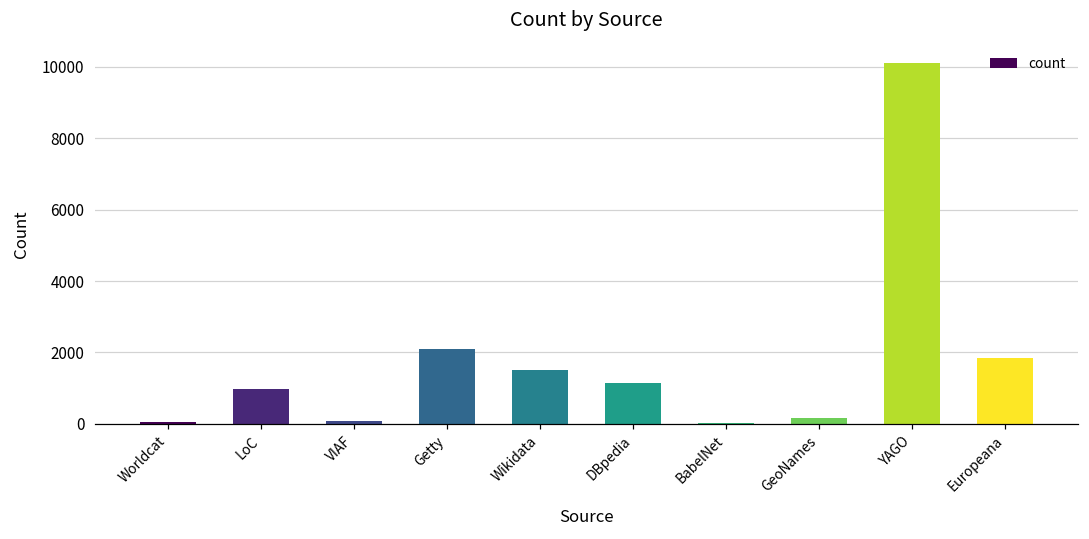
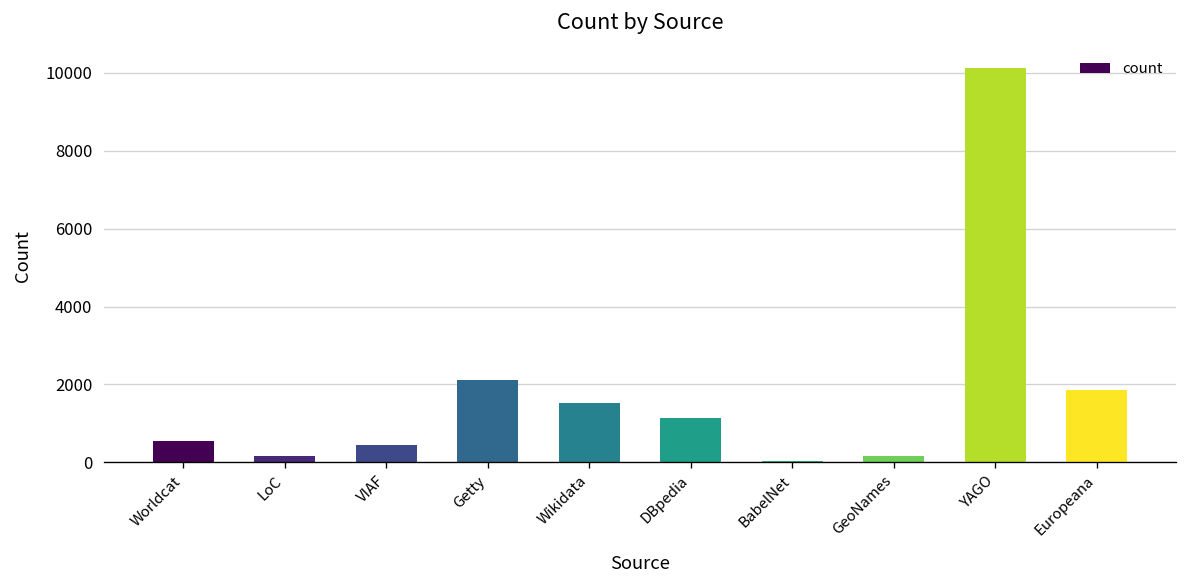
  {
-   "Worldcat": 100,
-   "LoC": 1000,
-   "VIAF": 100,
+   "Worldcat": 500,
+   "LoC": 200,
+   "VIAF": 500,
    "Getty": 2100,
    "Wikidata": 1500,
    "DBpedia": 1100,
    "GeoNames": 200,
    "YAGO": 10100,
    "Europeana": 1800
  }
